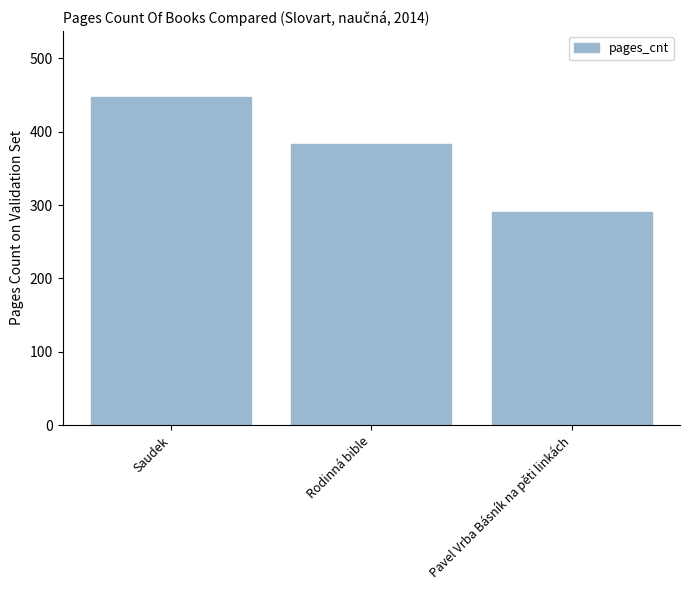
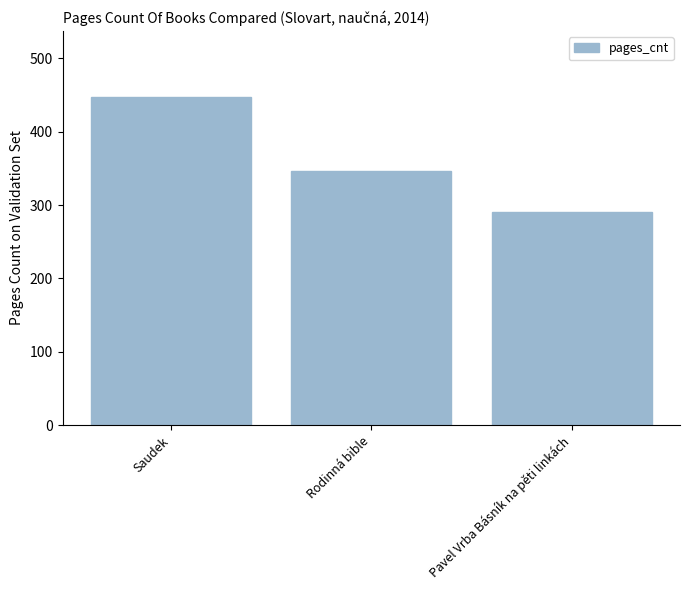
  {
    "Saudek": 450,
-   "Rodinná bible": 380,
+   "Rodinná bible": 350,
    "Pavel Vrba Básník na pěti linkách": 290
  }
